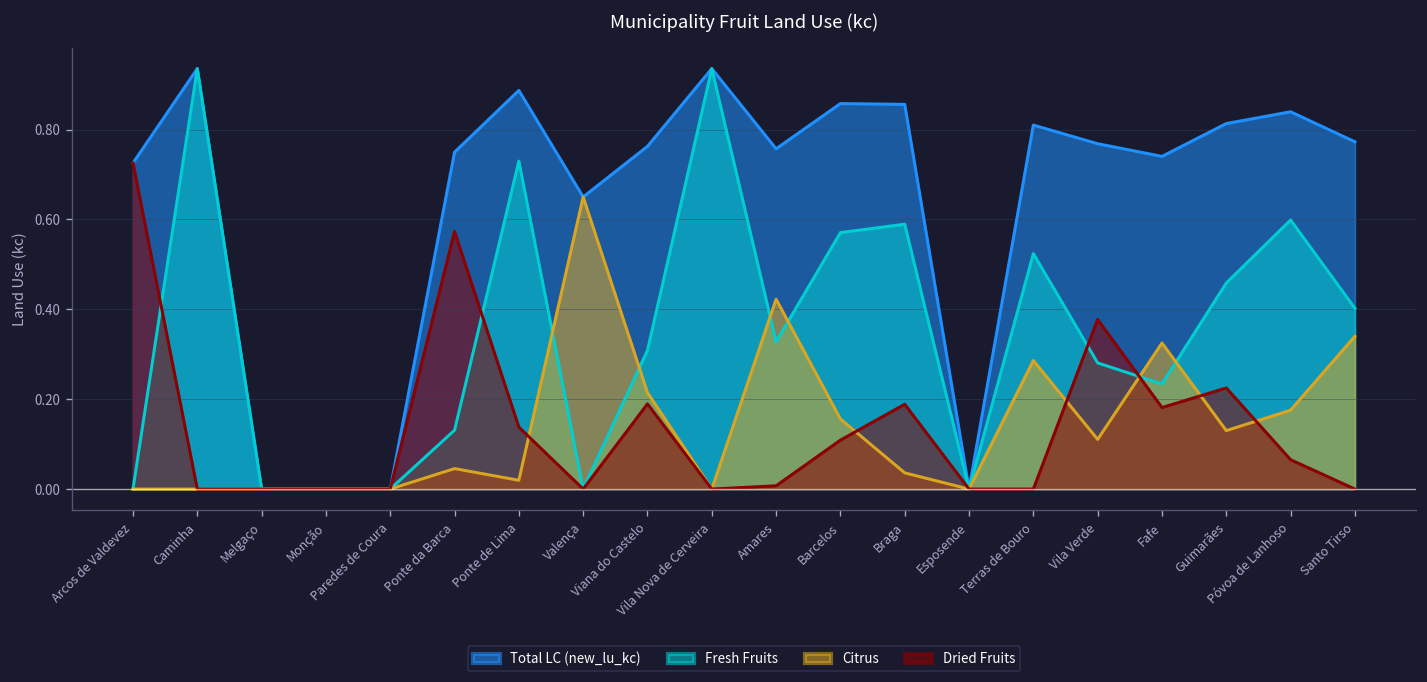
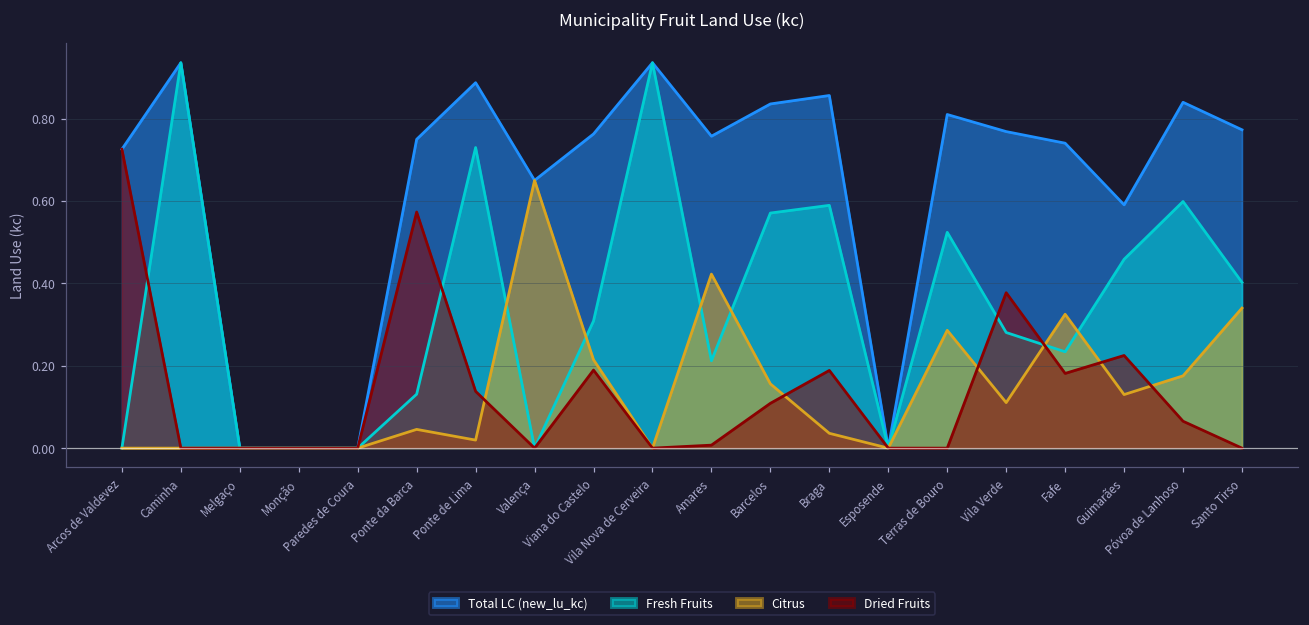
  {
    "Total LC (new_lu_kc)": {
      "Ponte da Barca": 0.75,
      "Ponte de Lima": 0.89,
      "Viana do Castelo": 0.76,
      "Amares": 0.76,
-     "Barcelos": 0.86,
+     "Barcelos": 0.84,
      "Braga": 0.86,
      "Terras de Bouro": 0.81,
      "Vila Verde": 0.77,
      "Fafe": 0.74,
-     "Guimarães": 0.81,
+     "Guimarães": 0.59,
      "Póvoa de Lanhoso": 0.84,
      "Santo Tirso": 0.77
    },
    "Fresh Fruits": {
      "Ponte da Barca": 0.13,
      "Ponte de Lima": 0.73,
      "Viana do Castelo": 0.31,
-     "Amares": 0.33,
+     "Amares": 0.21,
      "Barcelos": 0.57,
      "Braga": 0.59,
      "Terras de Bouro": 0.52,
      "Vila Verde": 0.28,
      "Fafe": 0.23,
      "Guimarães": 0.46,
      "Póvoa de Lanhoso": 0.60,
      "Santo Tirso": 0.40
    },
    "Citrus": {
      "Ponte da Barca": 0.05,
      "Ponte de Lima": 0.02,
      "Viana do Castelo": 0.21,
      "Amares": 0.42,
      "Barcelos": 0.16,
      "Braga": 0.04,
      "Terras de Bouro": 0.29,
      "Vila Verde": 0.11,
      "Fafe": 0.33,
      "Guimarães": 0.13,
      "Póvoa de Lanhoso": 0.18,
      "Santo Tirso": 0.34
    },
    "Dried Fruits": {
      "Ponte da Barca": 0.57,
      "Ponte de Lima": 0.14,
      "Viana do Castelo": 0.19,
      "Amares": 0.01,
      "Barcelos": 0.11,
      "Braga": 0.19,
      "Terras de Bouro": 0.00,
      "Vila Verde": 0.38,
      "Fafe": 0.18,
      "Guimarães": 0.22,
      "Póvoa de Lanhoso": 0.07,
      "Santo Tirso": 0.00
    }
  }
